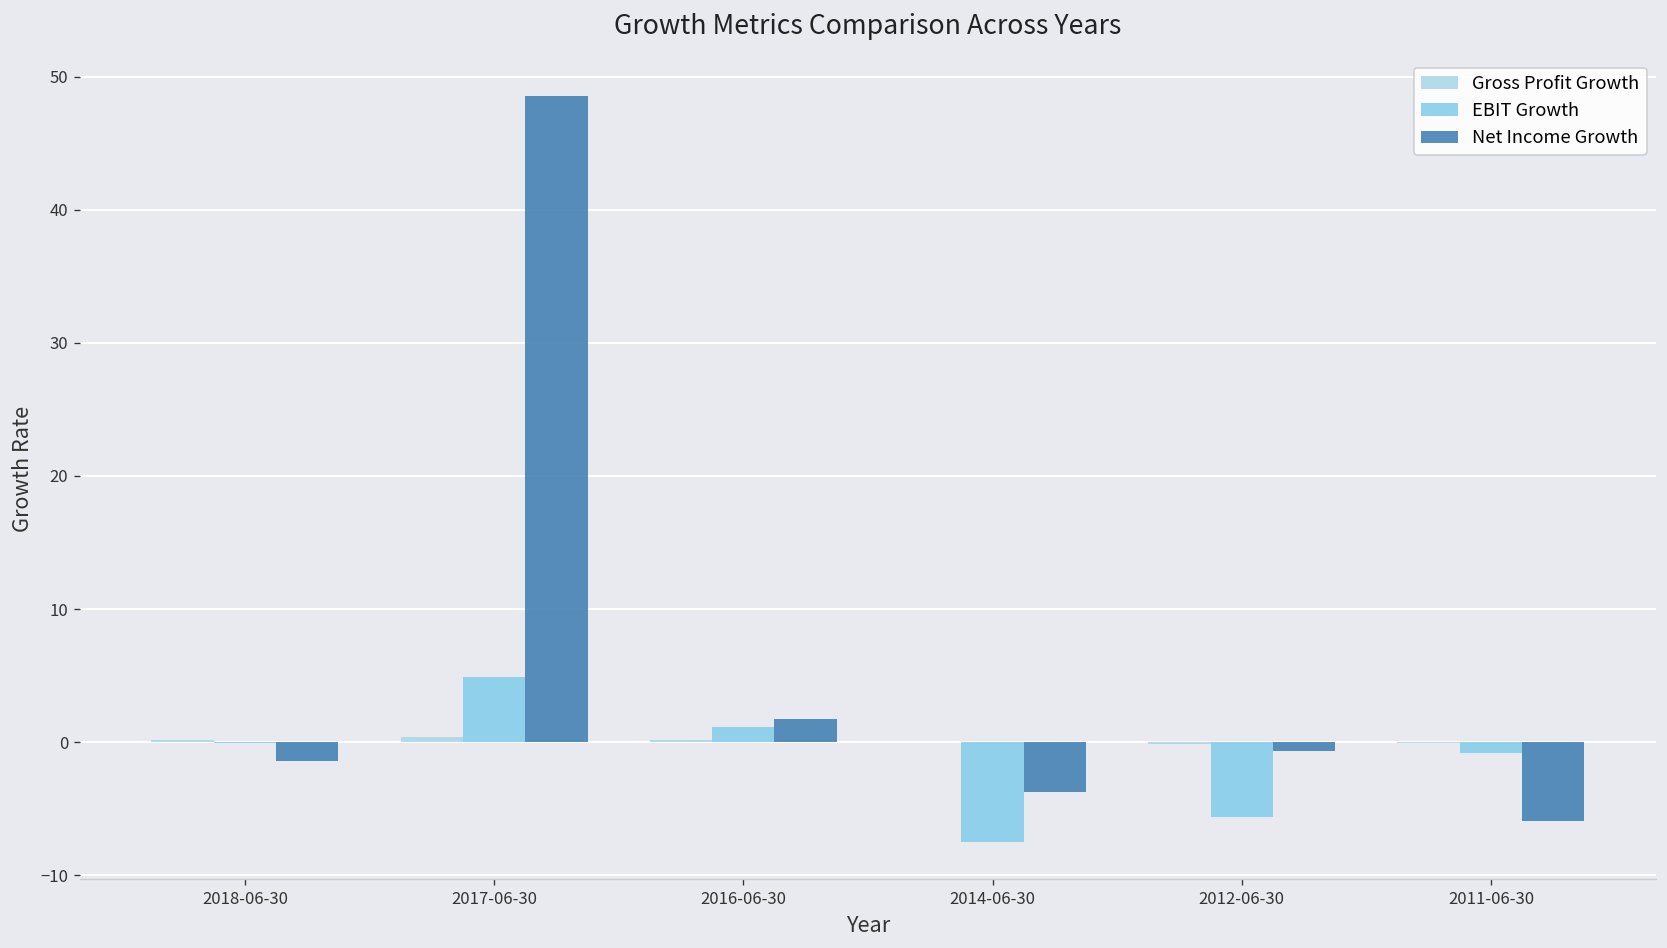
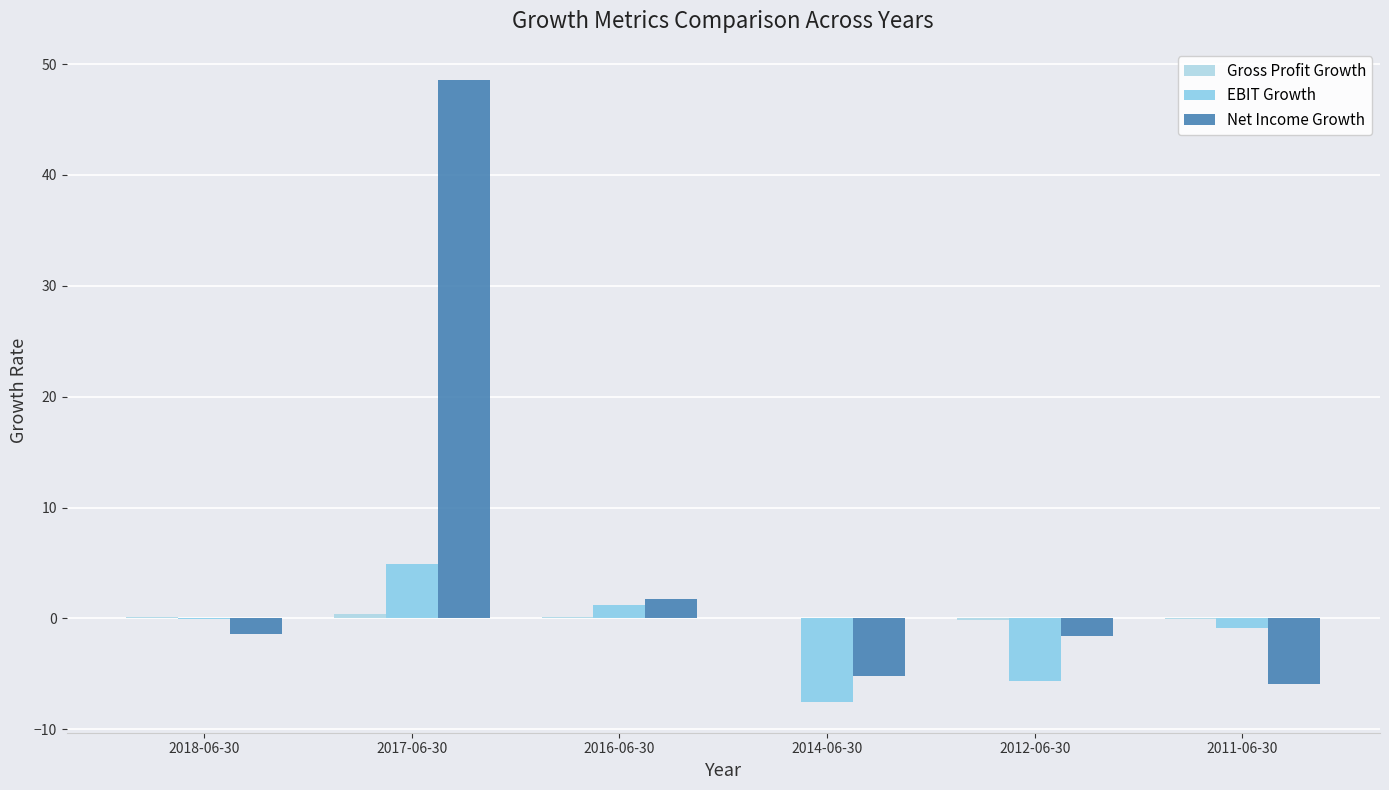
  {
    "Net Income Growth": {
      "2018-06-30": -1.4,
      "2017-06-30": 48.6,
      "2016-06-30": 1.7,
-     "2014-06-30": -3.8,
-     "2012-06-30": -0.6,
+     "2014-06-30": -5.2,
+     "2012-06-30": -1.6,
      "2011-06-30": -5.9
    }
  }
